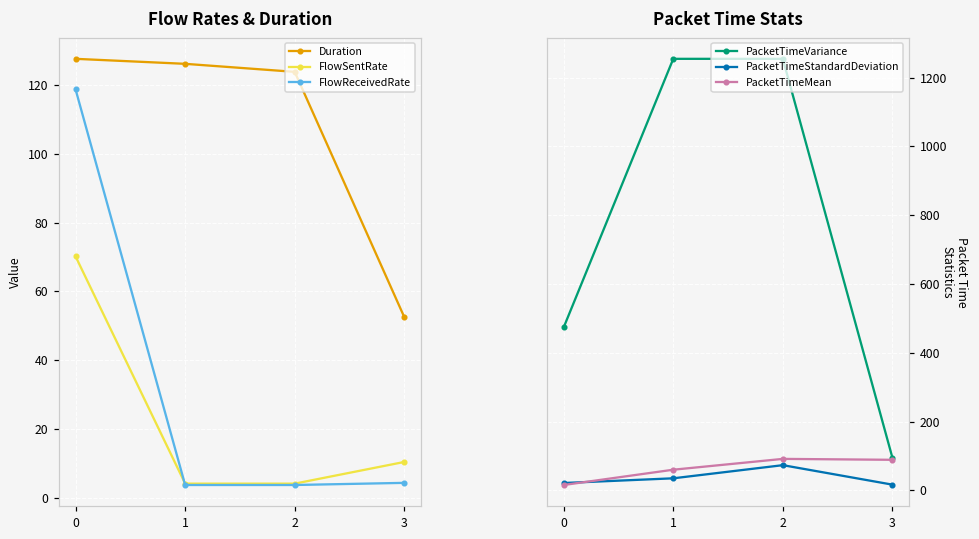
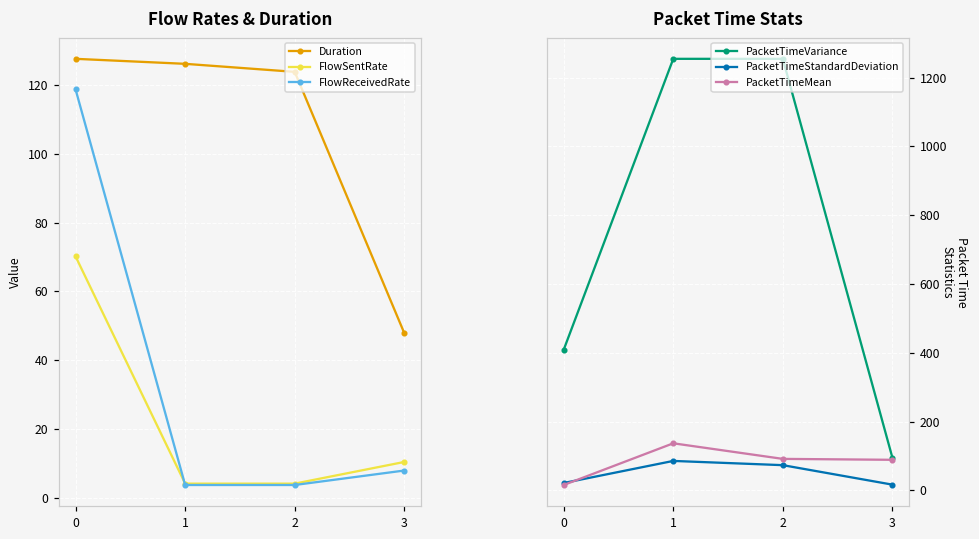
  {
    "Flow Rates & Duration": {
      "Duration": {
        "0": 128,
        "1": 126,
-       "3": 53
+       "3": 48
      },
      "FlowSentRate": {
        "0": 70,
        "3": 10
      },
      "FlowReceivedRate": {
        "0": 119,
-       "3": 4
+       "3": 8
      }
    },
    "Packet Time Stats": {
      "PacketTimeVariance": {
-       "0": 470,
+       "0": 410,
        "1": 1250
      },
      "PacketTimeStandardDeviation": {
-       "1": 40,
+       "1": 90,
        "2": 70,
        "3": 20
      },
      "PacketTimeMean": {
-       "1": 60,
+       "1": 140,
        "2": 90
      }
    }
  }
